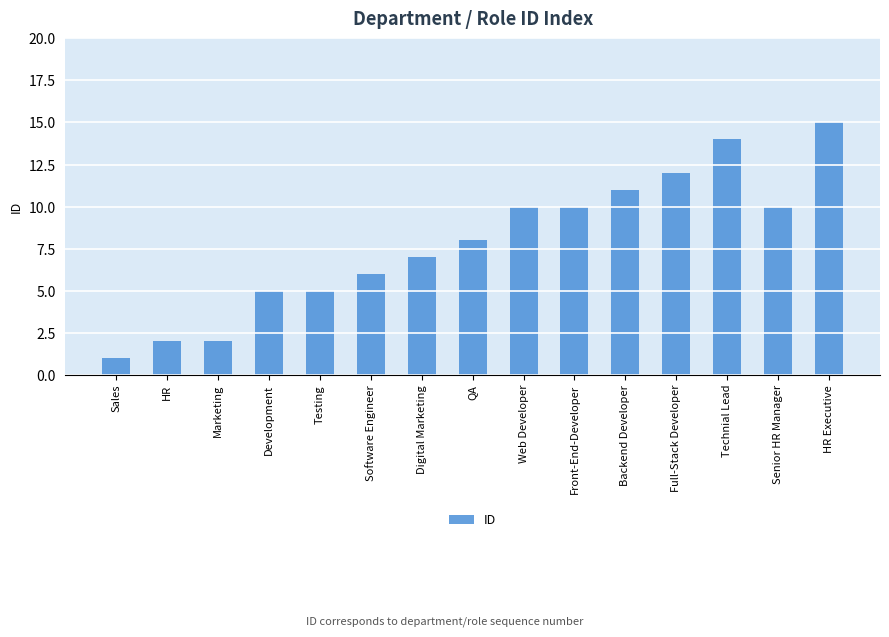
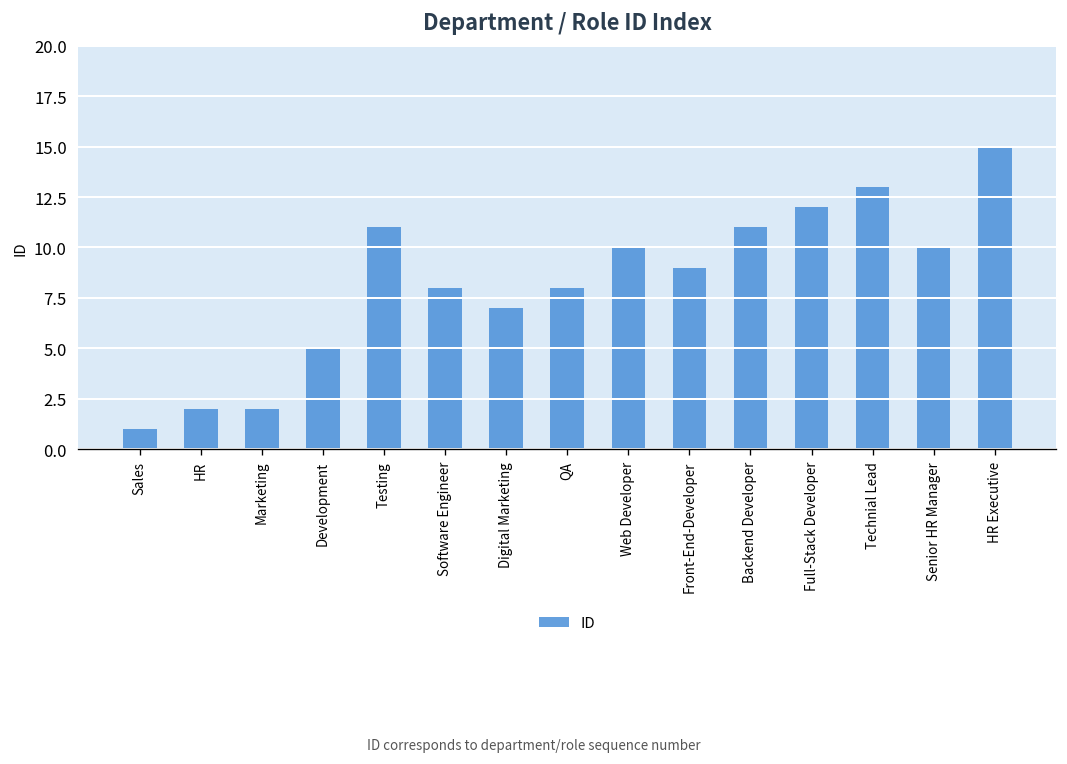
  {
    "Sales": 1,
    "HR": 2,
    "Marketing": 2,
    "Development": 5,
-   "Testing": 5,
-   "Software Engineer": 6,
+   "Testing": 11,
+   "Software Engineer": 8,
    "Digital Marketing": 7,
    "QA": 8,
    "Web Developer": 10,
-   "Front-End-Developer": 10,
+   "Front-End-Developer": 9,
    "Backend Developer": 11,
    "Full-Stack Developer": 12,
-   "Technial Lead": 14,
+   "Technial Lead": 13,
    "Senior HR Manager": 10,
    "HR Executive": 15
  }
